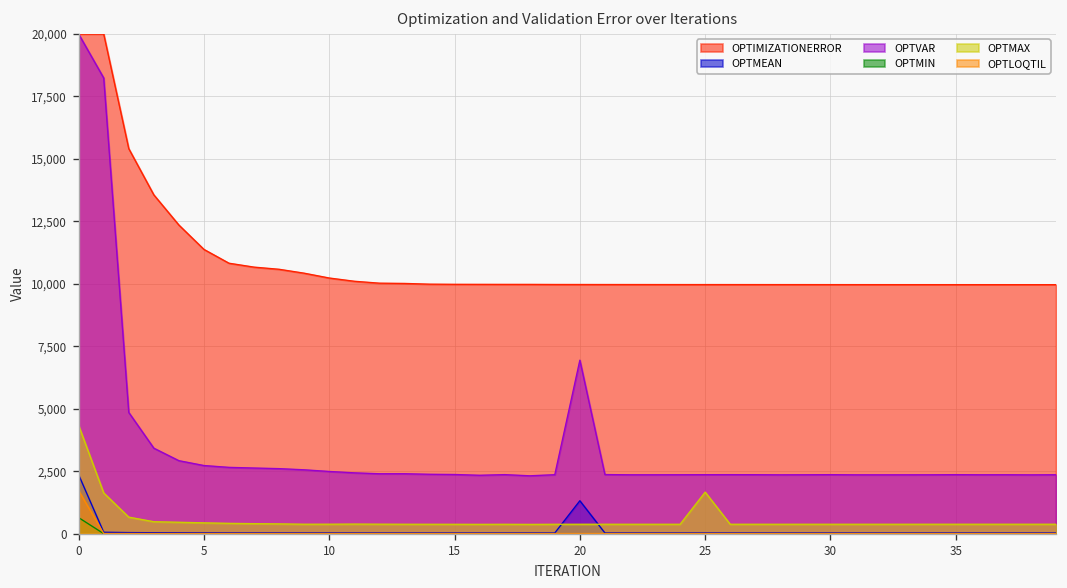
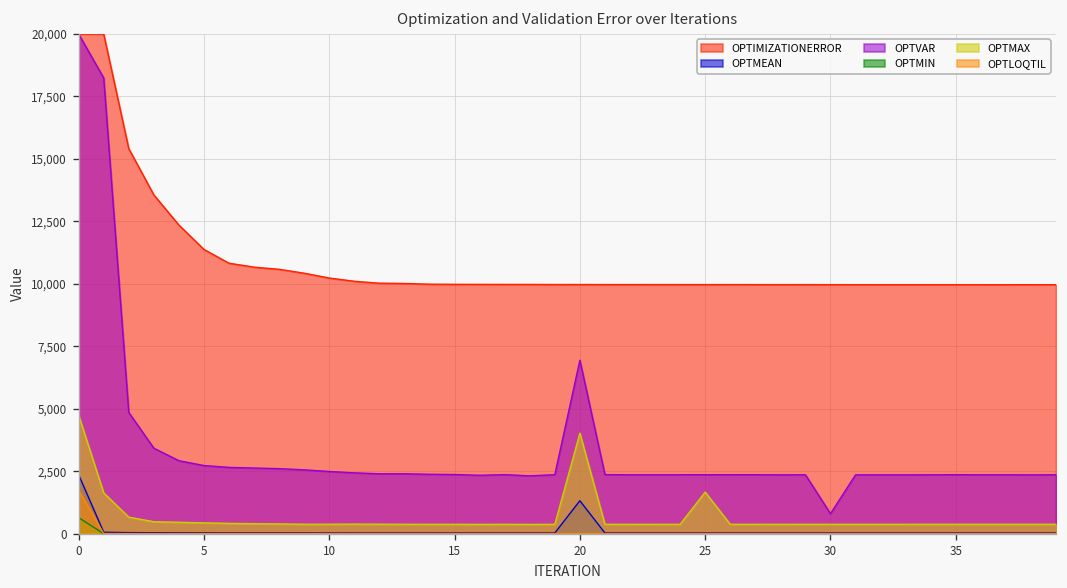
  {
    "OPTIMIZATIONERROR": {
      "5": "11,400",
      "10": "10,200",
      "15": "10,000",
      "20": "10,000",
      "25": "10,000",
      "30": "10,000",
      "35": "10,000"
    },
    "OPTMEAN": {
      "0": "2,400",
      "20": "1,300"
    },
    "OPTVAR": {
      "5": "2,700",
      "10": "2,500",
      "15": "2,400",
      "20": "6,900",
      "25": "2,400",
-     "30": "2,400",
+     "30": "800",
      "35": "2,400"
    },
    "OPTMIN": {
      "0": "600"
    },
    "OPTMAX": {
-     "0": "4,300",
+     "0": "4,700",
      "5": "400",
      "10": "400",
      "15": "400",
-     "20": "400",
+     "20": "4,000",
      "25": "1,700",
      "30": "400",
      "35": "400"
    },
    "OPTLOQTIL": {
      "0": "1,700"
    }
  }
